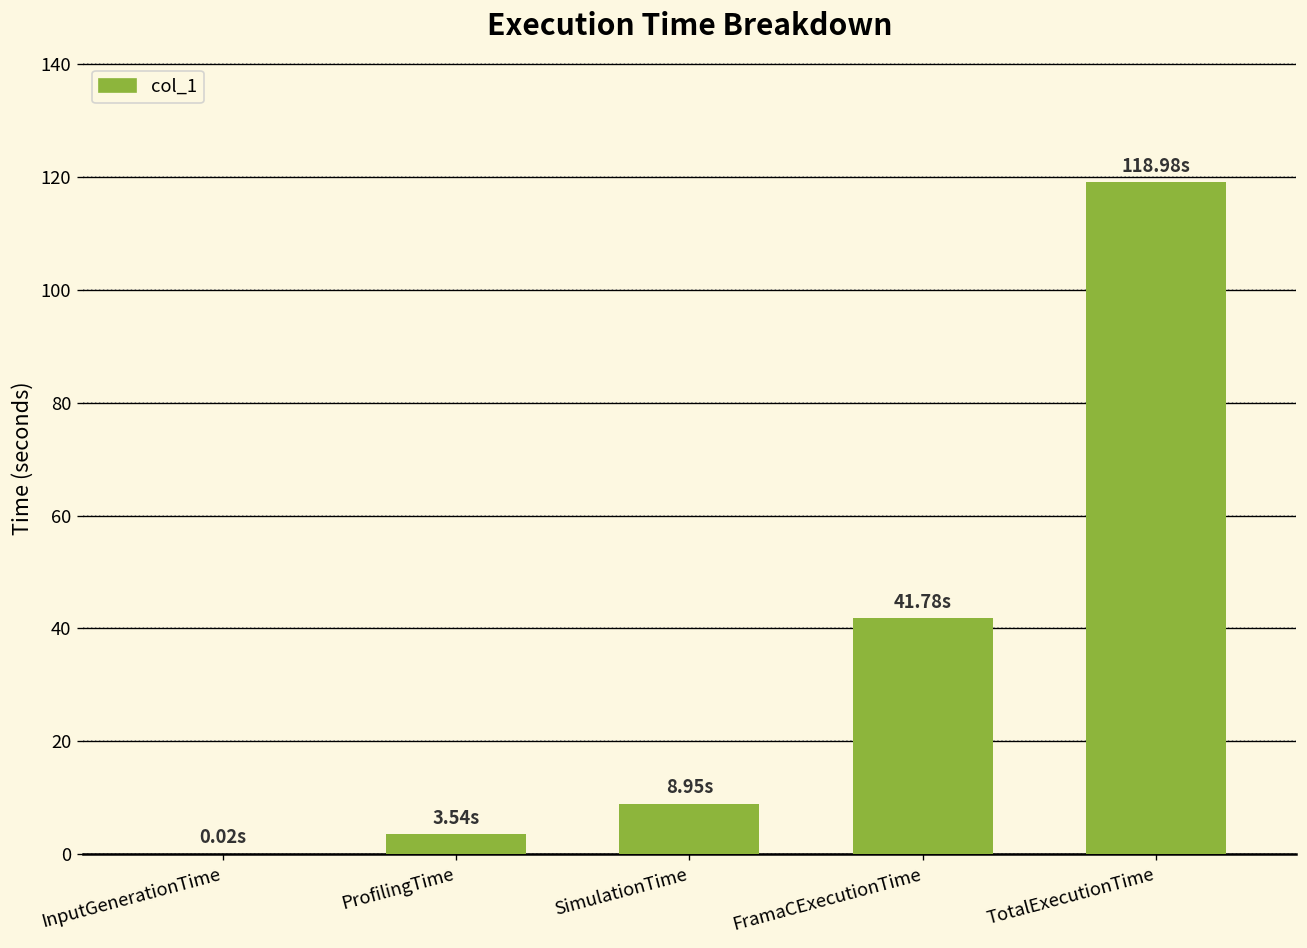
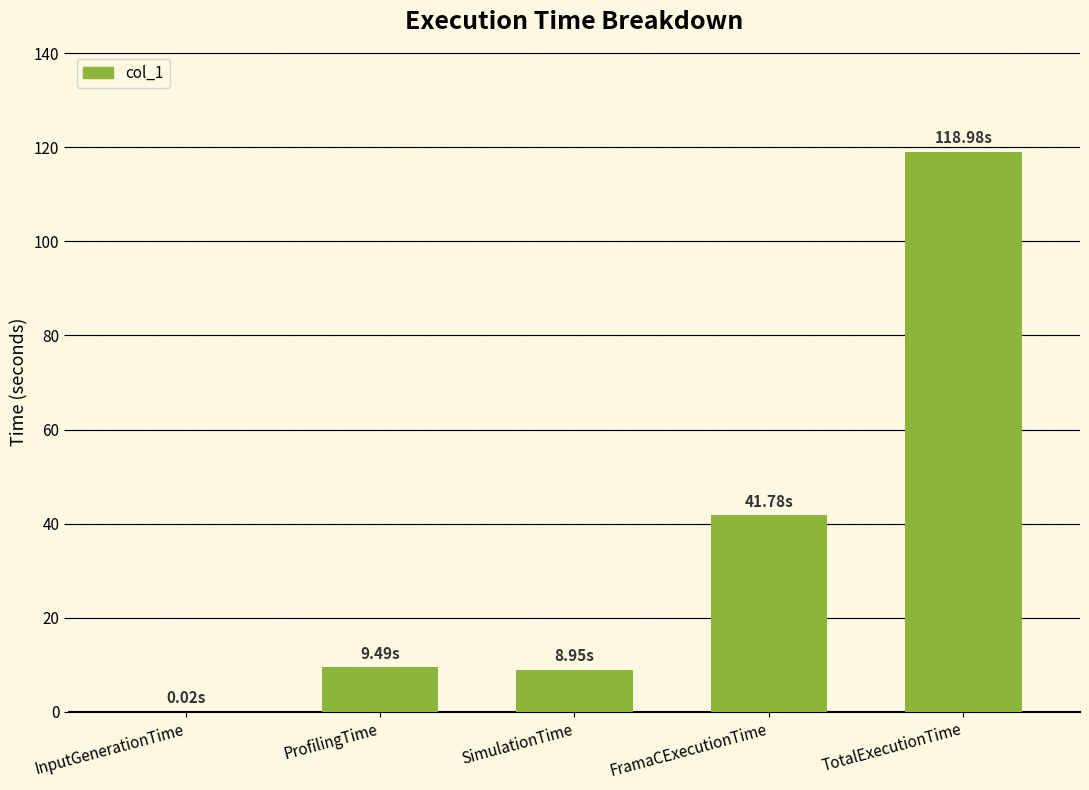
  {
    "InputGenerationTime": "0.02s",
-   "ProfilingTime": "3.54s",
+   "ProfilingTime": "9.49s",
    "SimulationTime": "8.95s",
    "FramaCExecutionTime": "41.78s",
    "TotalExecutionTime": "118.98s"
  }
